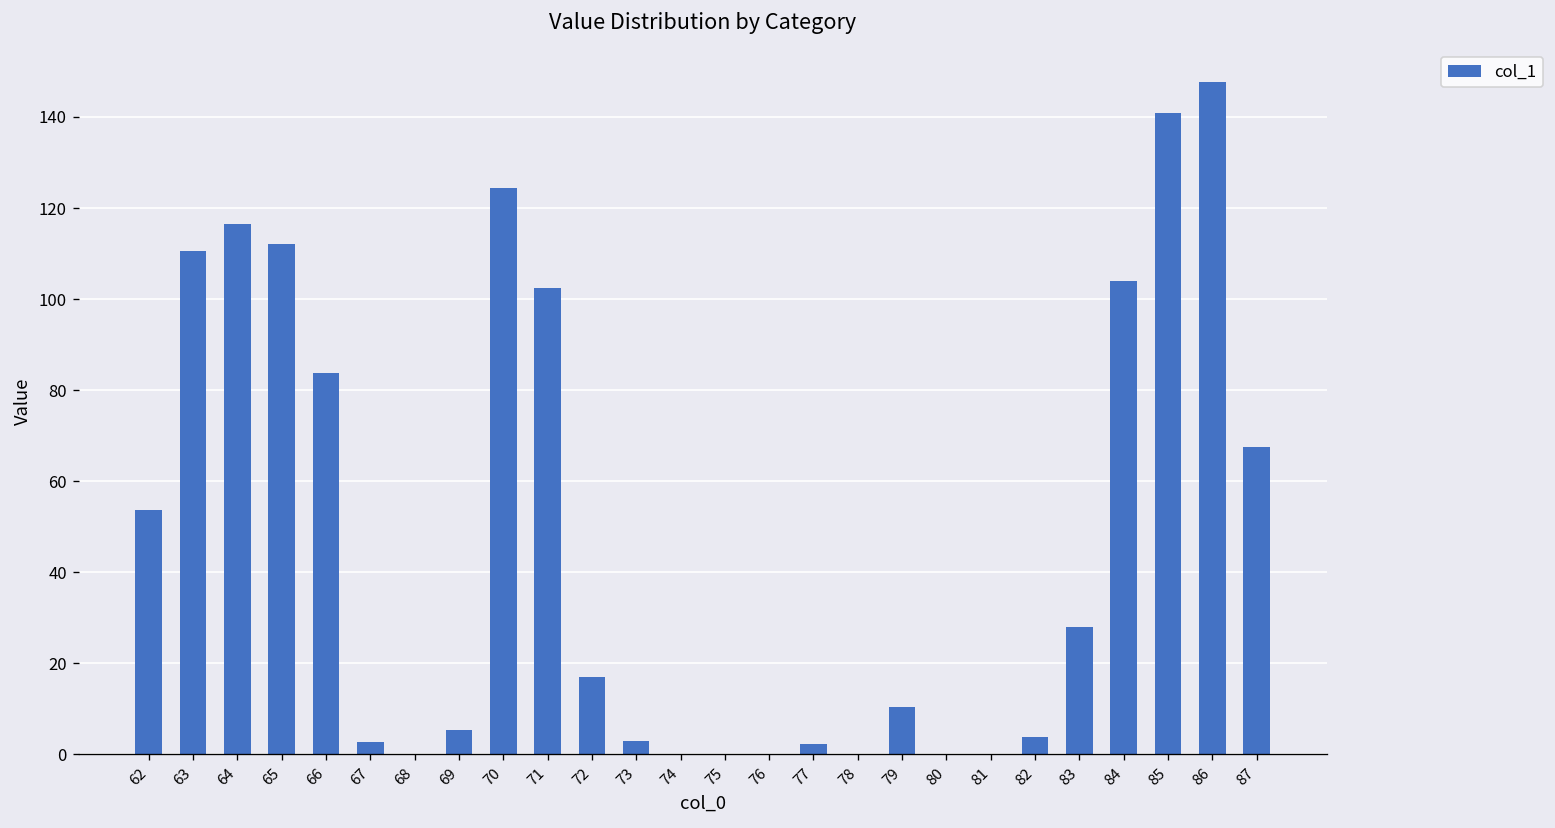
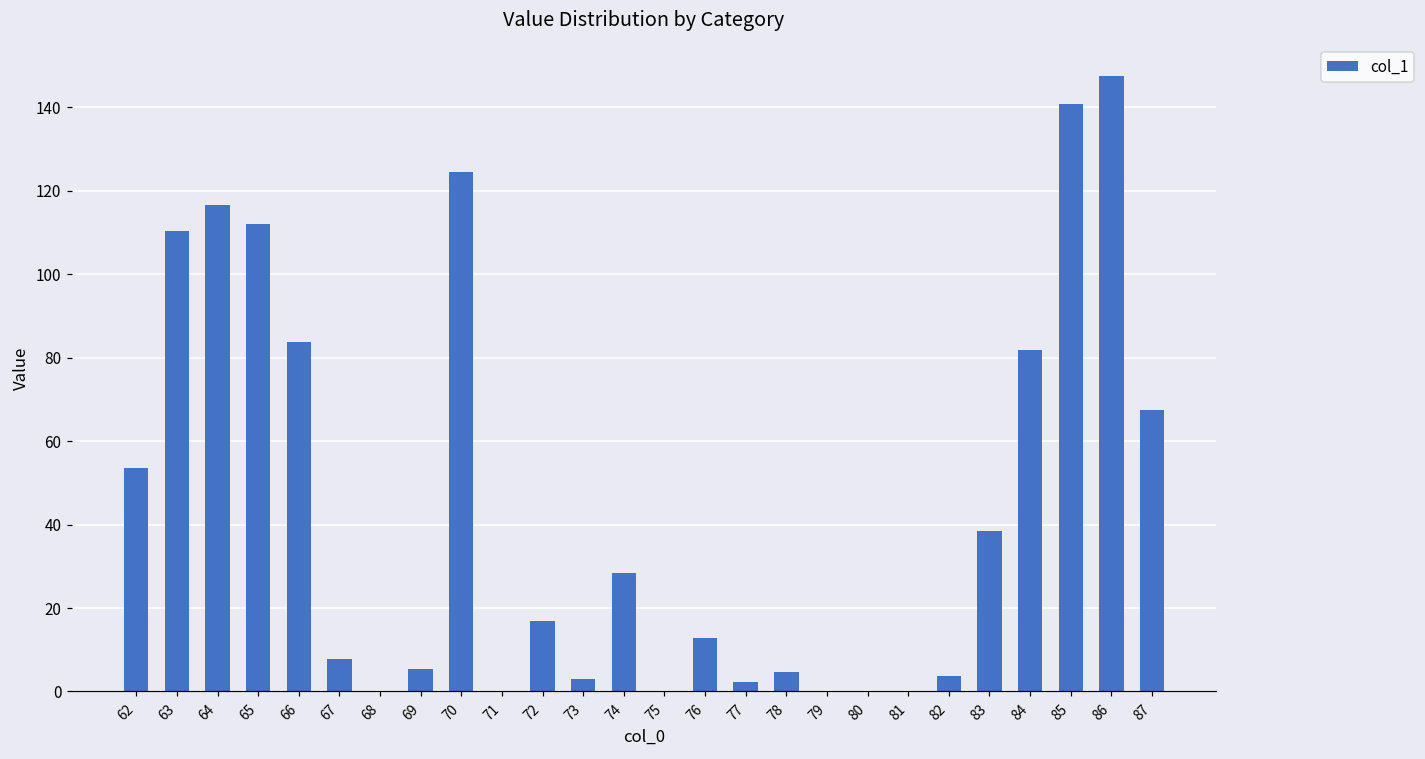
  {
    "62": 54,
    "63": 110,
    "64": 117,
    "65": 112,
    "66": 84,
-   "67": 3,
+   "67": 8,
    "68": 0,
    "69": 5,
    "70": 125,
-   "71": 103,
+   "71": 0,
    "72": 17,
    "73": 3,
-   "74": 0,
+   "74": 28,
    "75": 0,
-   "76": 0,
+   "76": 13,
    "77": 2,
-   "78": 0,
-   "79": 11,
+   "78": 5,
+   "79": 0,
    "80": 0,
    "81": 0,
    "82": 4,
-   "83": 28,
-   "84": 104,
+   "83": 39,
+   "84": 82,
    "85": 141,
    "86": 148,
    "87": 67
  }
